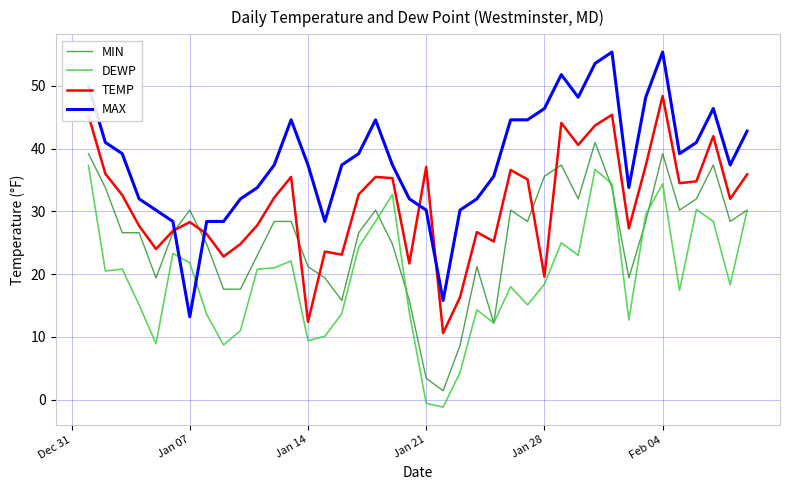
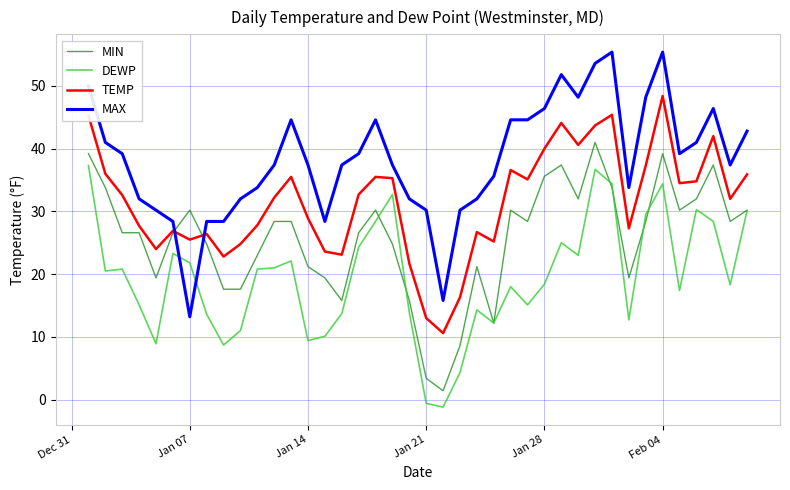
  {
    "MIN": {
      "Jan 07": 30,
      "Jan 14": 21,
      "Jan 21": 3,
      "Jan 28": 36,
      "Feb 04": 39
    },
    "DEWP": {
      "Jan 07": 22,
      "Jan 14": 9,
      "Jan 21": -1,
      "Jan 28": 18,
      "Feb 04": 34
    },
    "TEMP": {
-     "Jan 07": 28,
-     "Jan 14": 12,
-     "Jan 21": 37,
-     "Jan 28": 20,
+     "Jan 07": 26,
+     "Jan 14": 29,
+     "Jan 21": 13,
+     "Jan 28": 40,
      "Feb 04": 48
    },
    "MAX": {
      "Jan 07": 13,
      "Jan 14": 37,
      "Jan 21": 30,
      "Jan 28": 46,
      "Feb 04": 55
    }
  }
